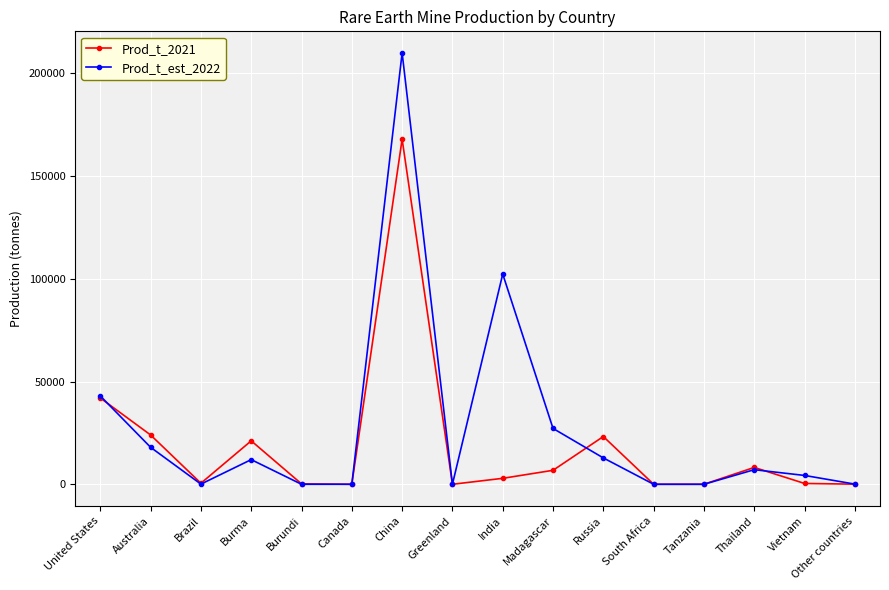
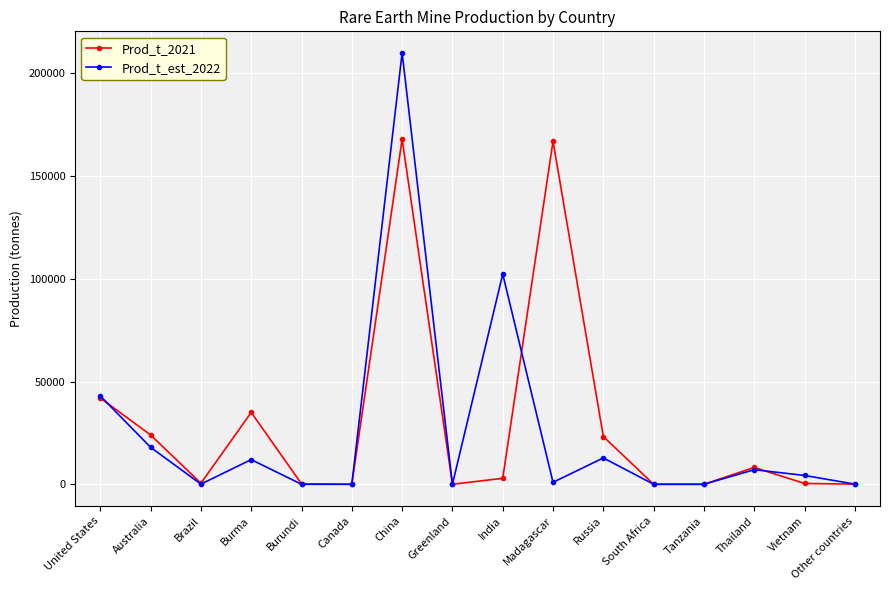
  {
    "Prod_t_2021": {
      "Australia": 24000,
-     "Burma": 21000,
+     "Burma": 35000,
      "China": 168000,
      "India": 3000,
-     "Madagascar": 7000,
+     "Madagascar": 167000,
      "Russia": 23000,
      "Vietnam": 0
    },
    "Prod_t_est_2022": {
      "Australia": 18000,
      "Burma": 12000,
      "China": 210000,
      "India": 102000,
-     "Madagascar": 27000,
+     "Madagascar": 1000,
      "Russia": 13000,
      "Vietnam": 4000
    }
  }
